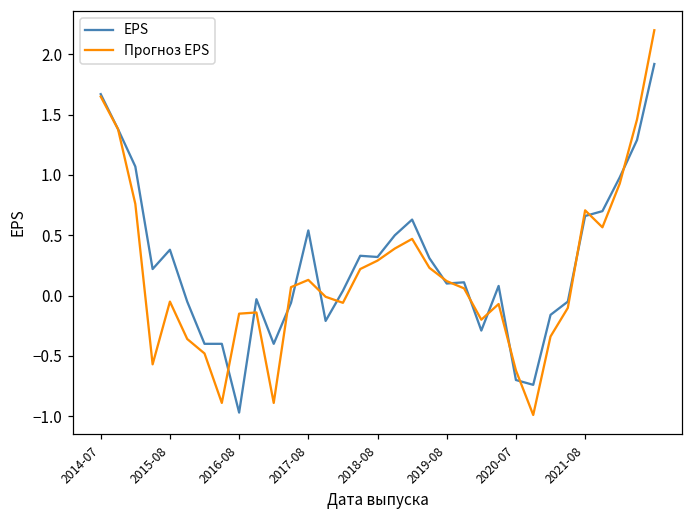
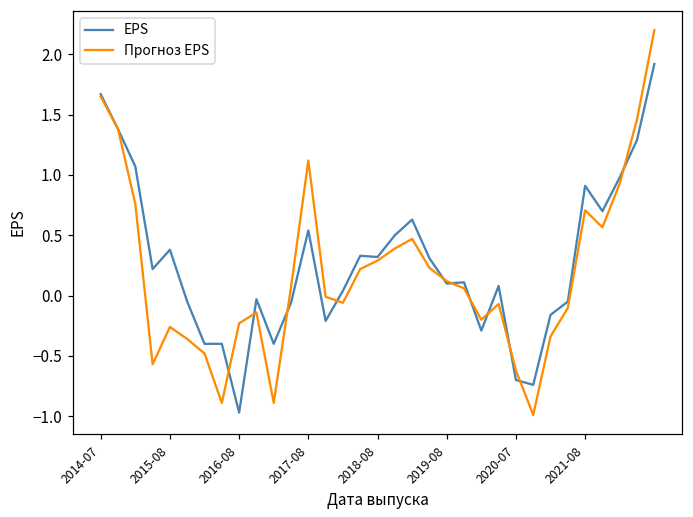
  {
    "EPS": {
      "2015-08": 0.38,
      "2016-08": -0.97,
      "2017-08": 0.54,
      "2018-08": 0.32,
      "2020-07": -0.70,
-     "2021-08": 0.66
+     "2021-08": 0.91
    },
    "Прогноз EPS": {
-     "2015-08": -0.05,
-     "2016-08": -0.15,
-     "2017-08": 0.13,
+     "2015-08": -0.26,
+     "2016-08": -0.23,
+     "2017-08": 1.12,
      "2018-08": 0.29,
      "2020-07": -0.62,
      "2021-08": 0.71
    }
  }
